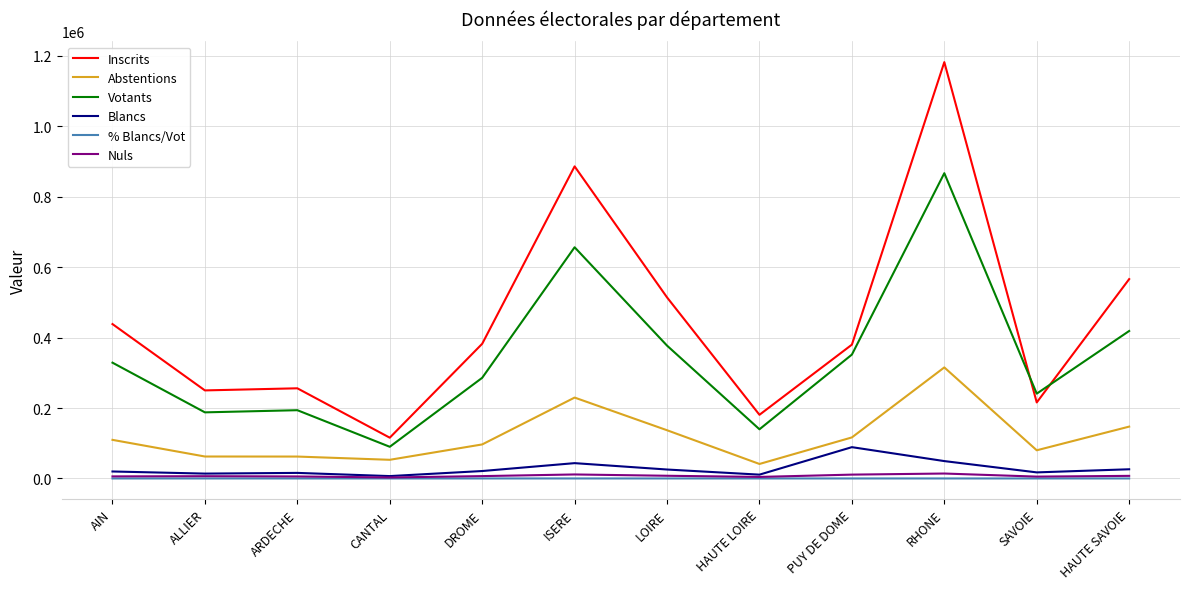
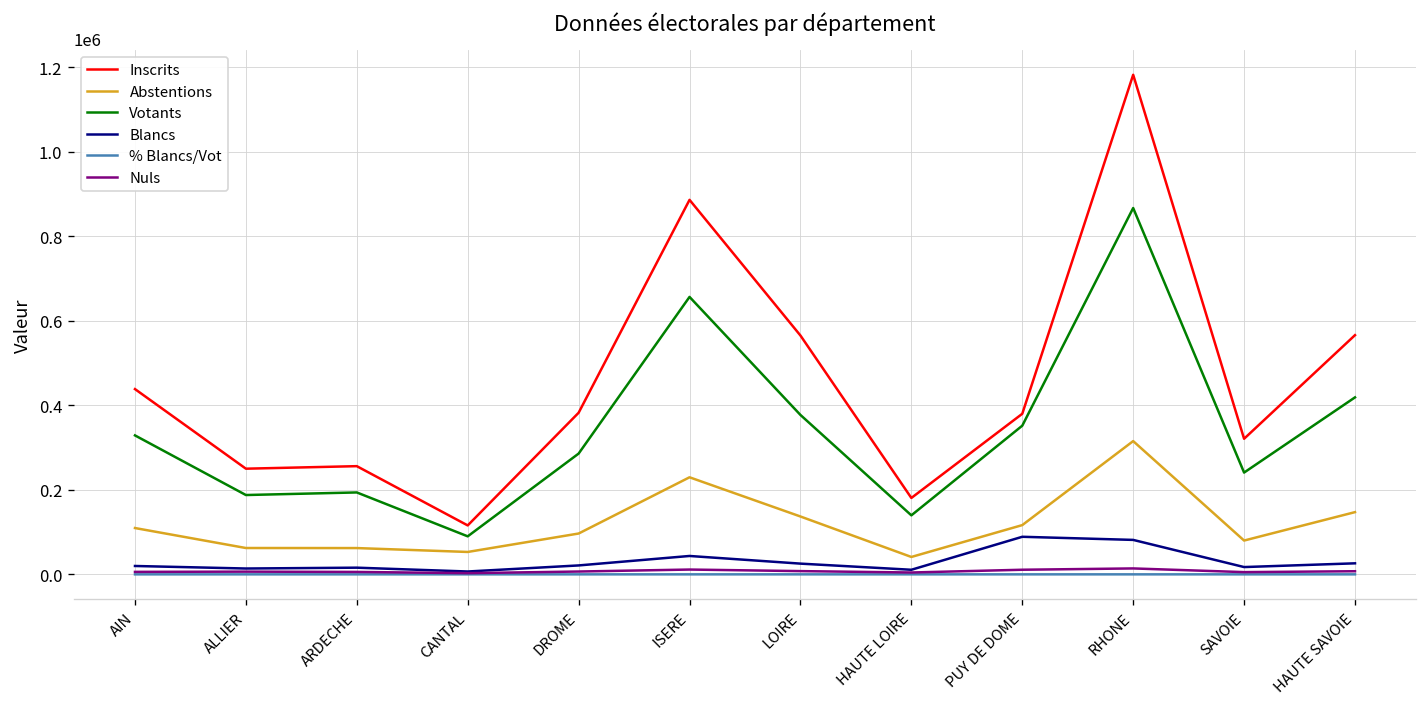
  {
    "Inscrits": {
      "AIN": 440000,
      "ALLIER": 250000,
      "ARDECHE": 260000,
      "CANTAL": 120000,
      "DROME": 380000,
      "ISERE": 890000,
-     "LOIRE": 510000,
+     "LOIRE": 560000,
      "HAUTE LOIRE": 180000,
      "PUY DE DOME": 380000,
      "RHONE": 1180000,
-     "SAVOIE": 220000,
+     "SAVOIE": 320000,
      "HAUTE SAVOIE": 570000
    },
    "Abstentions": {
      "AIN": 110000,
      "ALLIER": 60000,
      "ARDECHE": 60000,
      "CANTAL": 50000,
      "DROME": 100000,
      "ISERE": 230000,
      "LOIRE": 140000,
      "HAUTE LOIRE": 40000,
      "PUY DE DOME": 120000,
      "RHONE": 320000,
      "SAVOIE": 80000,
      "HAUTE SAVOIE": 150000
    },
    "Votants": {
      "AIN": 330000,
      "ALLIER": 190000,
      "ARDECHE": 190000,
      "CANTAL": 90000,
      "DROME": 290000,
      "ISERE": 660000,
      "LOIRE": 380000,
      "HAUTE LOIRE": 140000,
      "PUY DE DOME": 350000,
      "RHONE": 870000,
      "SAVOIE": 240000,
      "HAUTE SAVOIE": 420000
    },
    "Blancs": {
      "AIN": 20000,
      "ALLIER": 10000,
      "ARDECHE": 20000,
      "DROME": 20000,
      "ISERE": 40000,
      "LOIRE": 30000,
      "PUY DE DOME": 90000,
-     "RHONE": 50000,
+     "RHONE": 80000,
      "SAVOIE": 20000,
      "HAUTE SAVOIE": 30000
    },
    "% Blancs/Vot": {
      "ISERE": 0,
      "LOIRE": 0,
      "PUY DE DOME": 0,
      "RHONE": 0,
      "HAUTE SAVOIE": 0
    },
    "Nuls": {
      "ISERE": 10000,
      "LOIRE": 10000,
      "PUY DE DOME": 10000,
      "RHONE": 10000,
      "HAUTE SAVOIE": 10000
    }
  }
